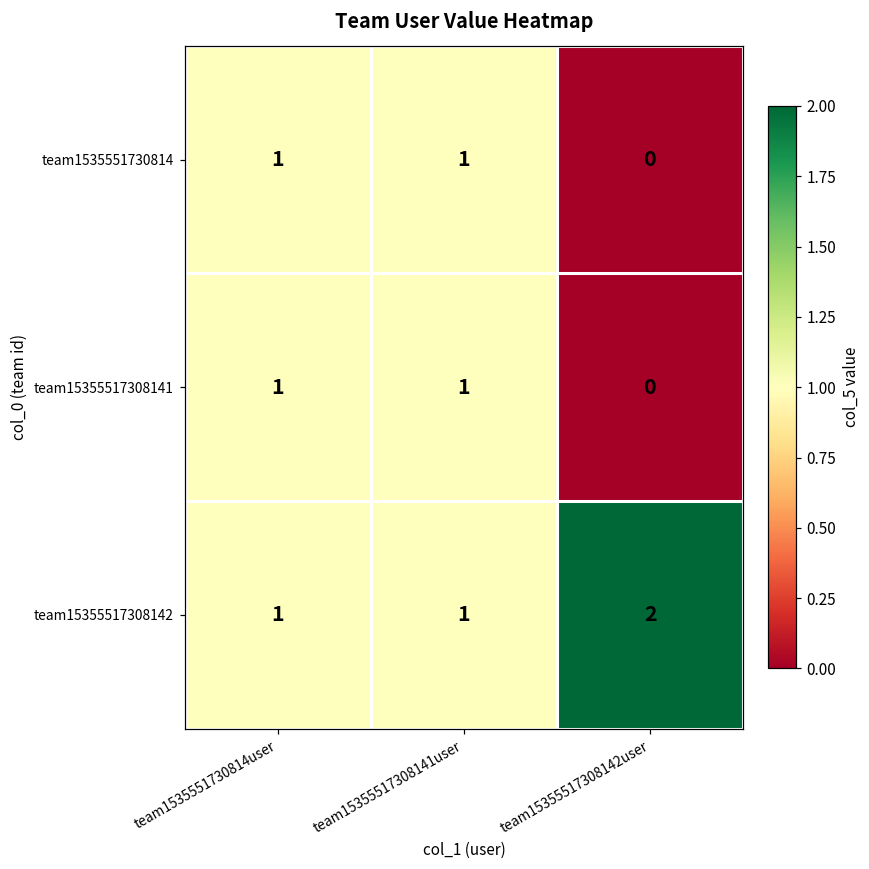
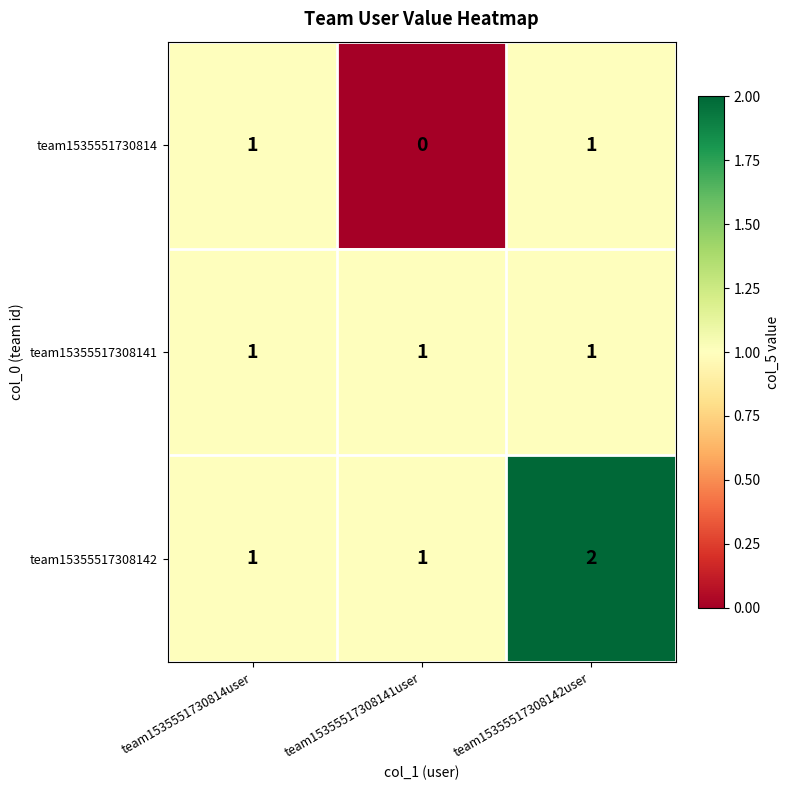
  {
    "team1535551730814": {
      "team1535551730814user": 1,
-     "team15355517308141user": 1,
-     "team15355517308142user": 0
+     "team15355517308141user": 0,
+     "team15355517308142user": 1
    },
    "team15355517308141": {
      "team1535551730814user": 1,
      "team15355517308141user": 1,
-     "team15355517308142user": 0
+     "team15355517308142user": 1
    },
    "team15355517308142": {
      "team1535551730814user": 1,
      "team15355517308141user": 1,
      "team15355517308142user": 2
    }
  }
